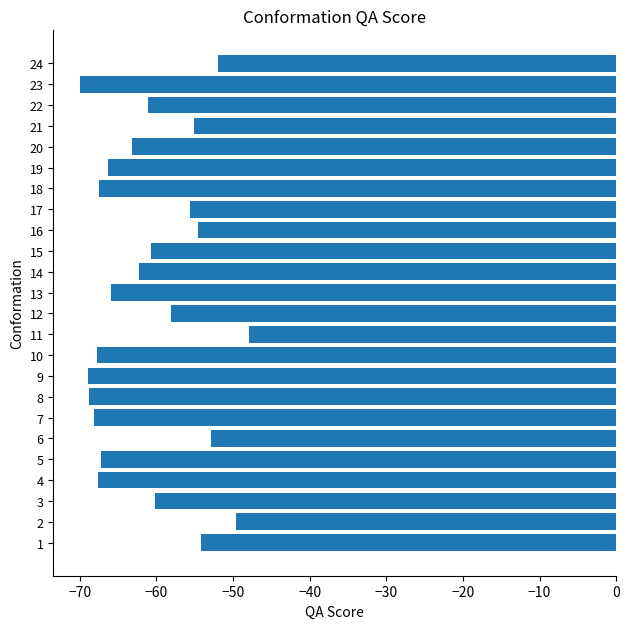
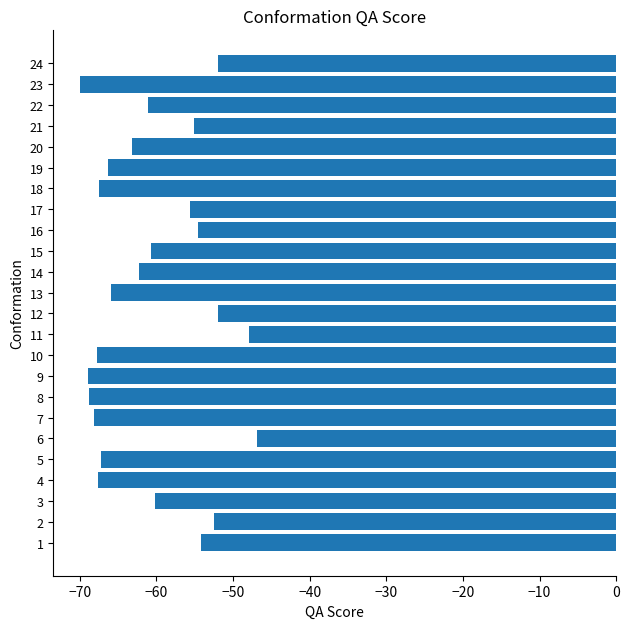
  {
    "24": -52,
    "23": -70,
    "22": -61,
    "21": -55,
    "20": -63,
    "19": -66,
    "18": -67,
    "17": -56,
    "16": -55,
    "15": -61,
    "14": -62,
    "13": -66,
-   "12": -58,
+   "12": -52,
    "11": -48,
    "10": -68,
    "9": -69,
    "8": -69,
    "7": -68,
-   "6": -53,
+   "6": -47,
    "5": -67,
    "4": -68,
    "3": -60,
-   "2": -50,
+   "2": -52,
    "1": -54
  }
